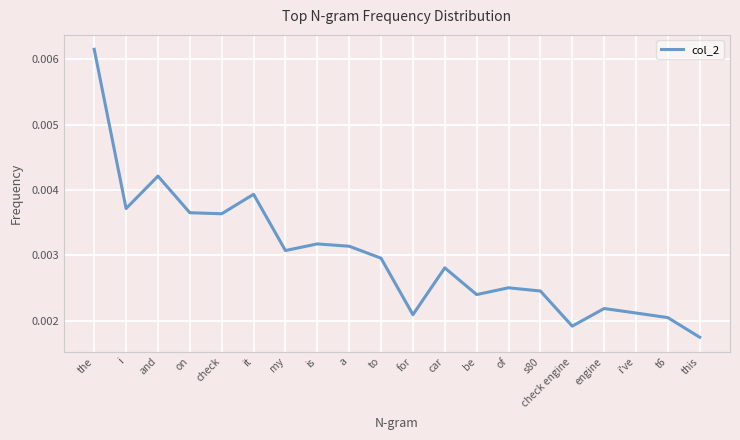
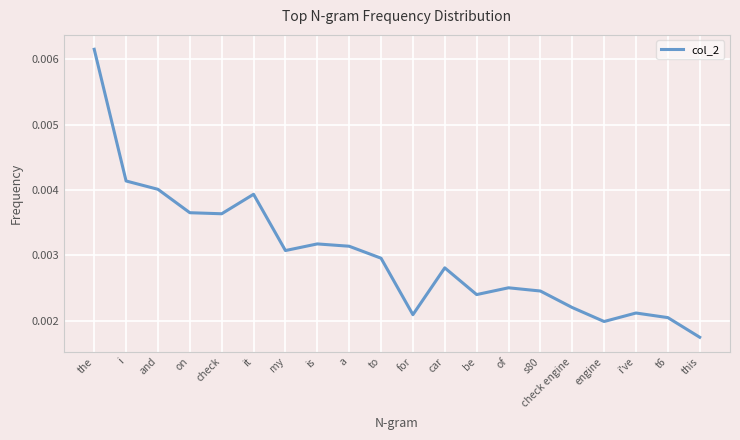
  {
    "the": 0.0062,
-   "i": 0.0037,
-   "and": 0.0042,
+   "i": 0.0041,
+   "and": 0.0040,
    "on": 0.0037,
    "check": 0.0036,
    "it": 0.0039,
    "my": 0.0031,
    "is": 0.0032,
    "a": 0.0031,
    "to": 0.0030,
    "for": 0.0021,
    "car": 0.0028,
    "be": 0.0024,
    "of": 0.0025,
    "s80": 0.0025,
-   "check engine": 0.0019,
-   "engine": 0.0022,
+   "check engine": 0.0022,
+   "engine": 0.0020,
    "i've": 0.0021,
    "t6": 0.0020,
    "this": 0.0017
  }
